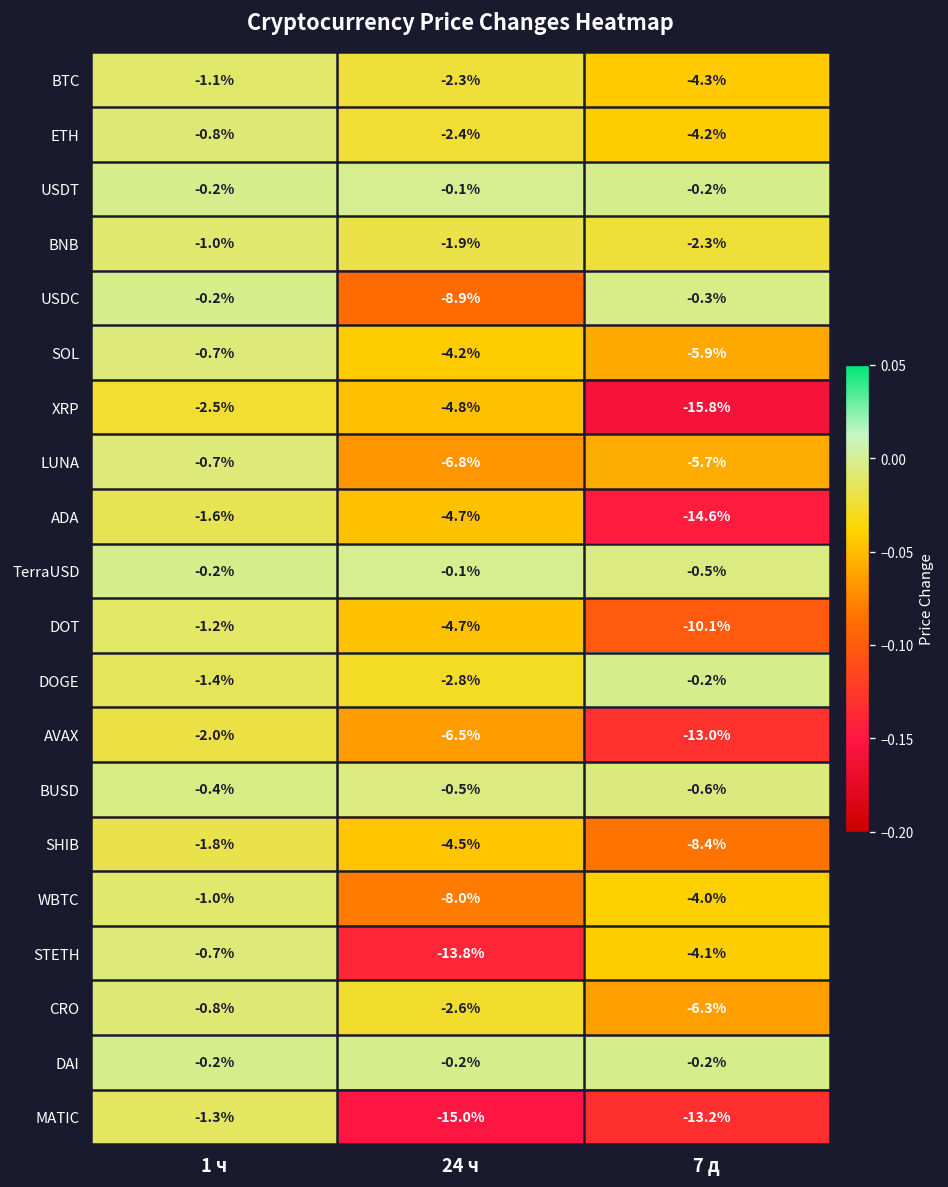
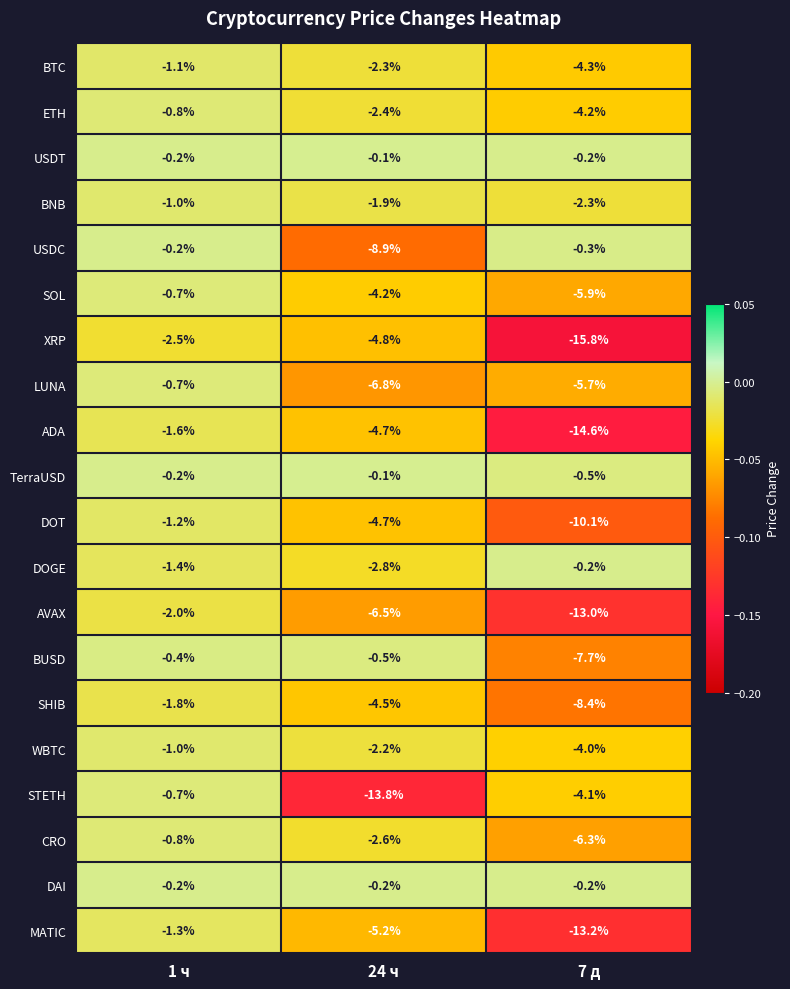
  {
    "BTC": {
      "1 ч": "-1.1%",
      "24 ч": "-2.3%",
      "7 д": "-4.3%"
    },
    "ETH": {
      "1 ч": "-0.8%",
      "24 ч": "-2.4%",
      "7 д": "-4.2%"
    },
    "USDT": {
      "1 ч": "-0.2%",
      "24 ч": "-0.1%",
      "7 д": "-0.2%"
    },
    "BNB": {
      "1 ч": "-1.0%",
      "24 ч": "-1.9%",
      "7 д": "-2.3%"
    },
    "USDC": {
      "1 ч": "-0.2%",
      "24 ч": "-8.9%",
      "7 д": "-0.3%"
    },
    "SOL": {
      "1 ч": "-0.7%",
      "24 ч": "-4.2%",
      "7 д": "-5.9%"
    },
    "XRP": {
      "1 ч": "-2.5%",
      "24 ч": "-4.8%",
      "7 д": "-15.8%"
    },
    "LUNA": {
      "1 ч": "-0.7%",
      "24 ч": "-6.8%",
      "7 д": "-5.7%"
    },
    "ADA": {
      "1 ч": "-1.6%",
      "24 ч": "-4.7%",
      "7 д": "-14.6%"
    },
    "TerraUSD": {
      "1 ч": "-0.2%",
      "24 ч": "-0.1%",
      "7 д": "-0.5%"
    },
    "DOT": {
      "1 ч": "-1.2%",
      "24 ч": "-4.7%",
      "7 д": "-10.1%"
    },
    "DOGE": {
      "1 ч": "-1.4%",
      "24 ч": "-2.8%",
      "7 д": "-0.2%"
    },
    "AVAX": {
      "1 ч": "-2.0%",
      "24 ч": "-6.5%",
      "7 д": "-13.0%"
    },
    "BUSD": {
      "1 ч": "-0.4%",
      "24 ч": "-0.5%",
-     "7 д": "-0.6%"
+     "7 д": "-7.7%"
    },
    "SHIB": {
      "1 ч": "-1.8%",
      "24 ч": "-4.5%",
      "7 д": "-8.4%"
    },
    "WBTC": {
      "1 ч": "-1.0%",
-     "24 ч": "-8.0%",
+     "24 ч": "-2.2%",
      "7 д": "-4.0%"
    },
    "STETH": {
      "1 ч": "-0.7%",
      "24 ч": "-13.8%",
      "7 д": "-4.1%"
    },
    "CRO": {
      "1 ч": "-0.8%",
      "24 ч": "-2.6%",
      "7 д": "-6.3%"
    },
    "DAI": {
      "1 ч": "-0.2%",
      "24 ч": "-0.2%",
      "7 д": "-0.2%"
    },
    "MATIC": {
      "1 ч": "-1.3%",
-     "24 ч": "-15.0%",
+     "24 ч": "-5.2%",
      "7 д": "-13.2%"
    }
  }
